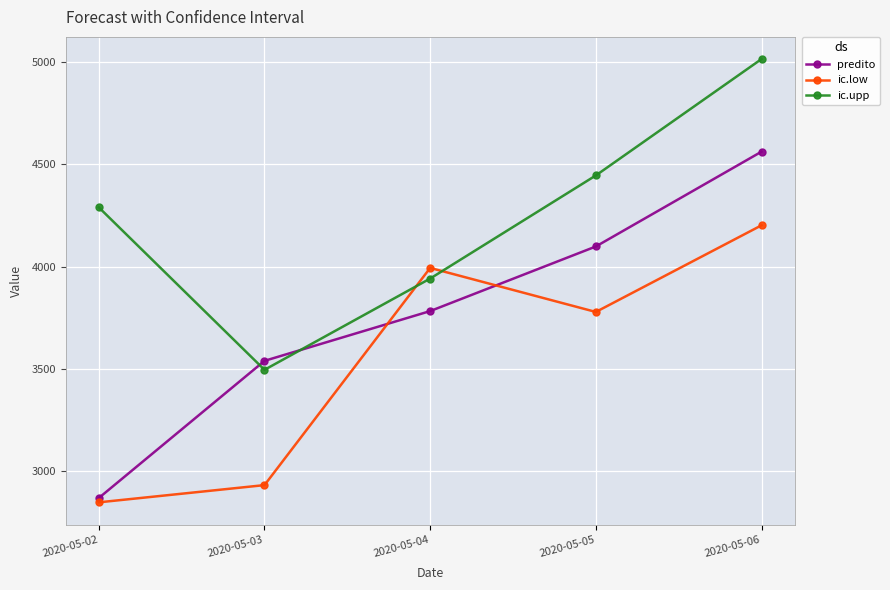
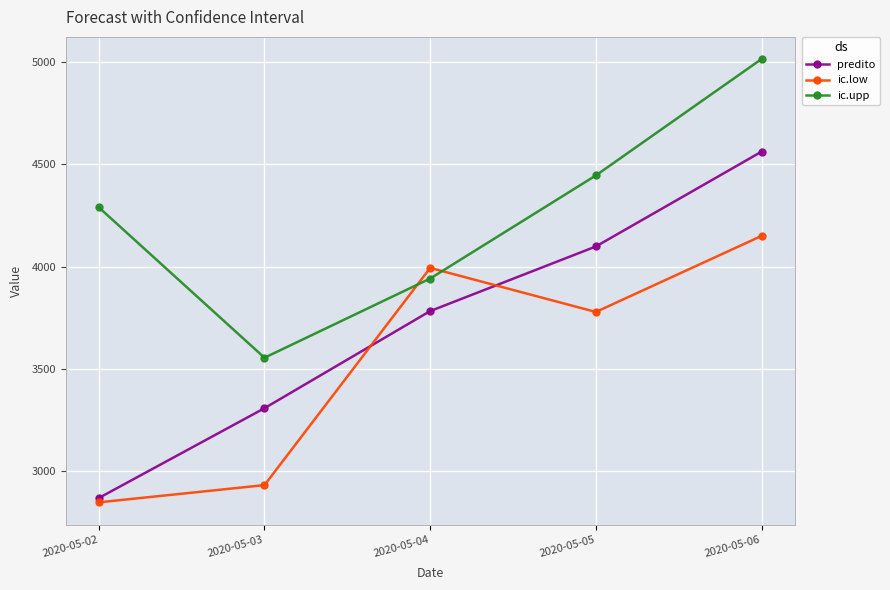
  {
    "predito": {
      "2020-05-02": 2870,
-     "2020-05-03": 3540,
+     "2020-05-03": 3310,
      "2020-05-04": 3780,
      "2020-05-05": 4100,
      "2020-05-06": 4560
    },
    "ic.low": {
      "2020-05-02": 2850,
      "2020-05-03": 2930,
      "2020-05-04": 3990,
      "2020-05-05": 3780,
-     "2020-05-06": 4200
+     "2020-05-06": 4150
    },
    "ic.upp": {
      "2020-05-02": 4290,
-     "2020-05-03": 3500,
+     "2020-05-03": 3550,
      "2020-05-04": 3940,
      "2020-05-05": 4450,
      "2020-05-06": 5010
    }
  }
